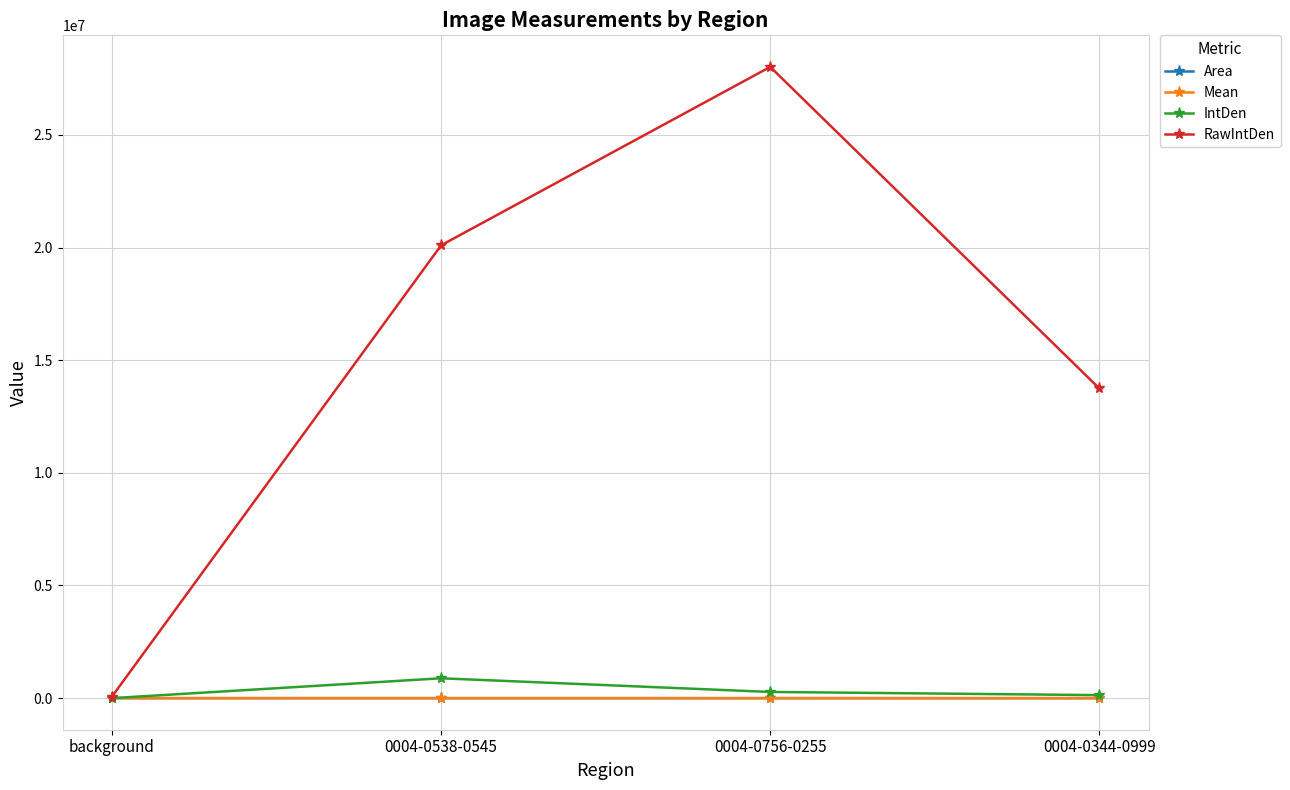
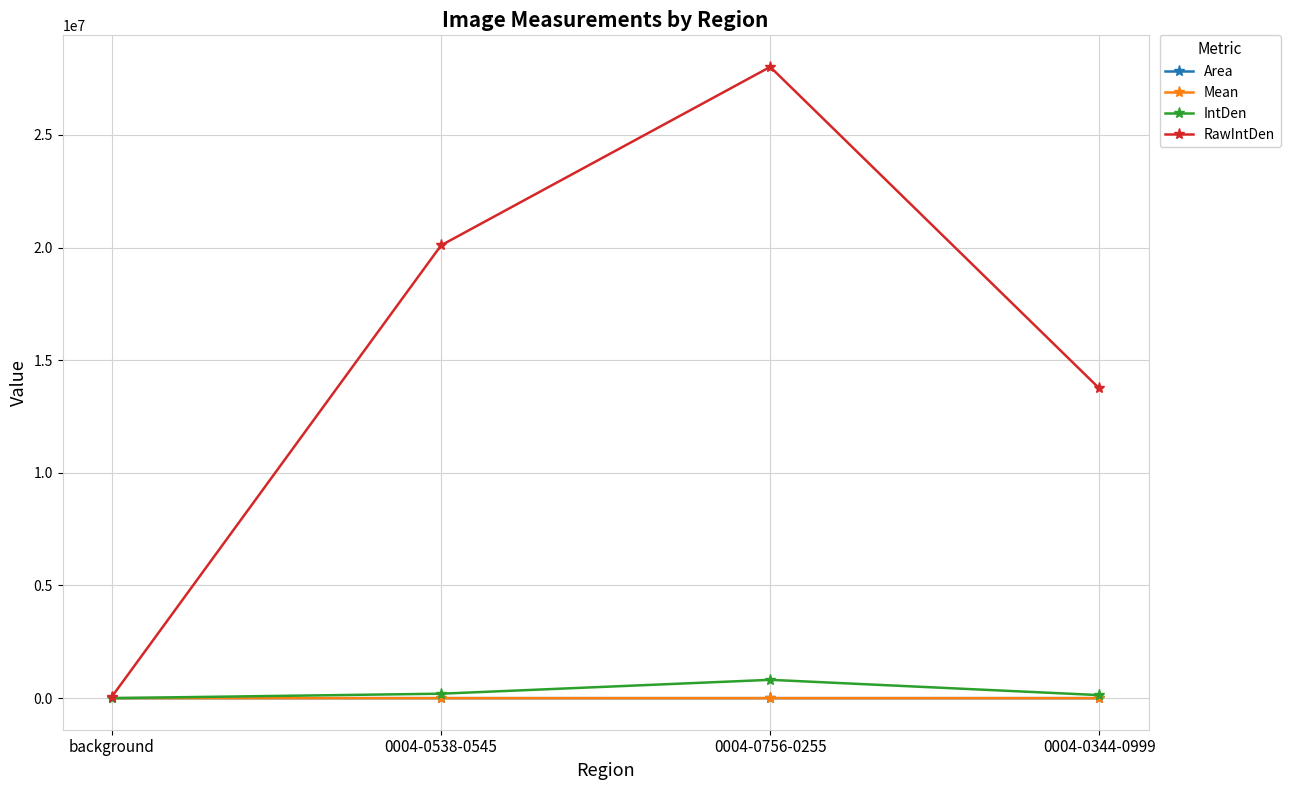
  {
    "Mean": {
      "0004-0538-0545": 0,
      "0004-0756-0255": 0,
      "0004-0344-0999": 0
    },
    "IntDen": {
-     "0004-0538-0545": 900000,
-     "0004-0756-0255": 300000,
+     "0004-0538-0545": 200000,
+     "0004-0756-0255": 800000,
      "0004-0344-0999": 100000
    },
    "RawIntDen": {
      "0004-0538-0545": 20100000,
      "0004-0756-0255": 28000000,
      "0004-0344-0999": 13700000
    }
  }
